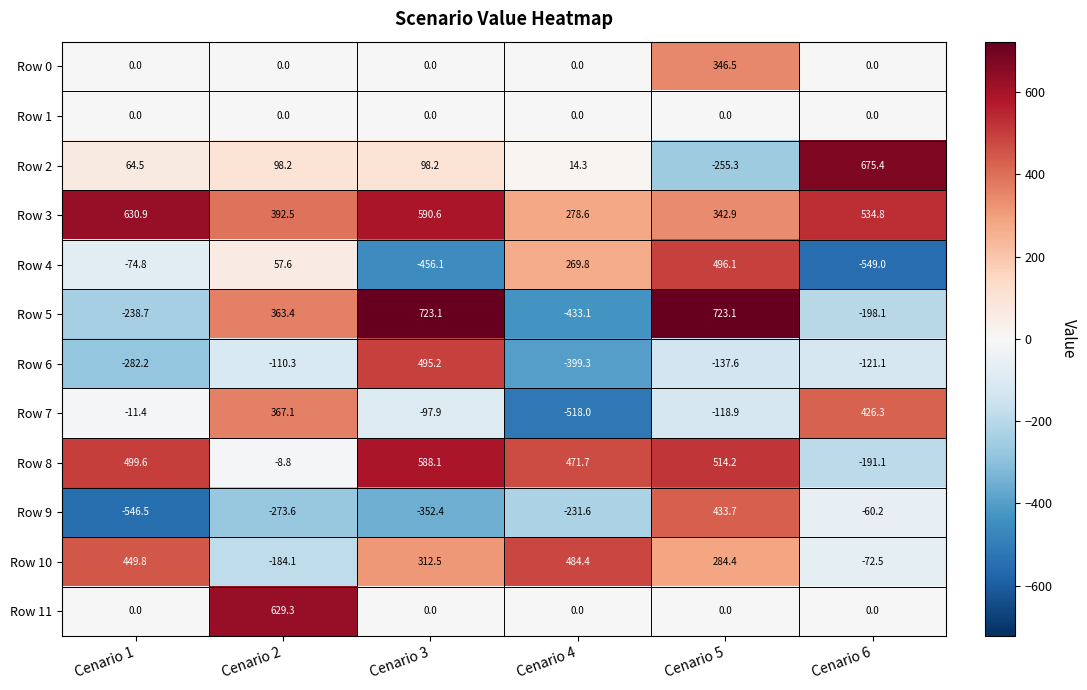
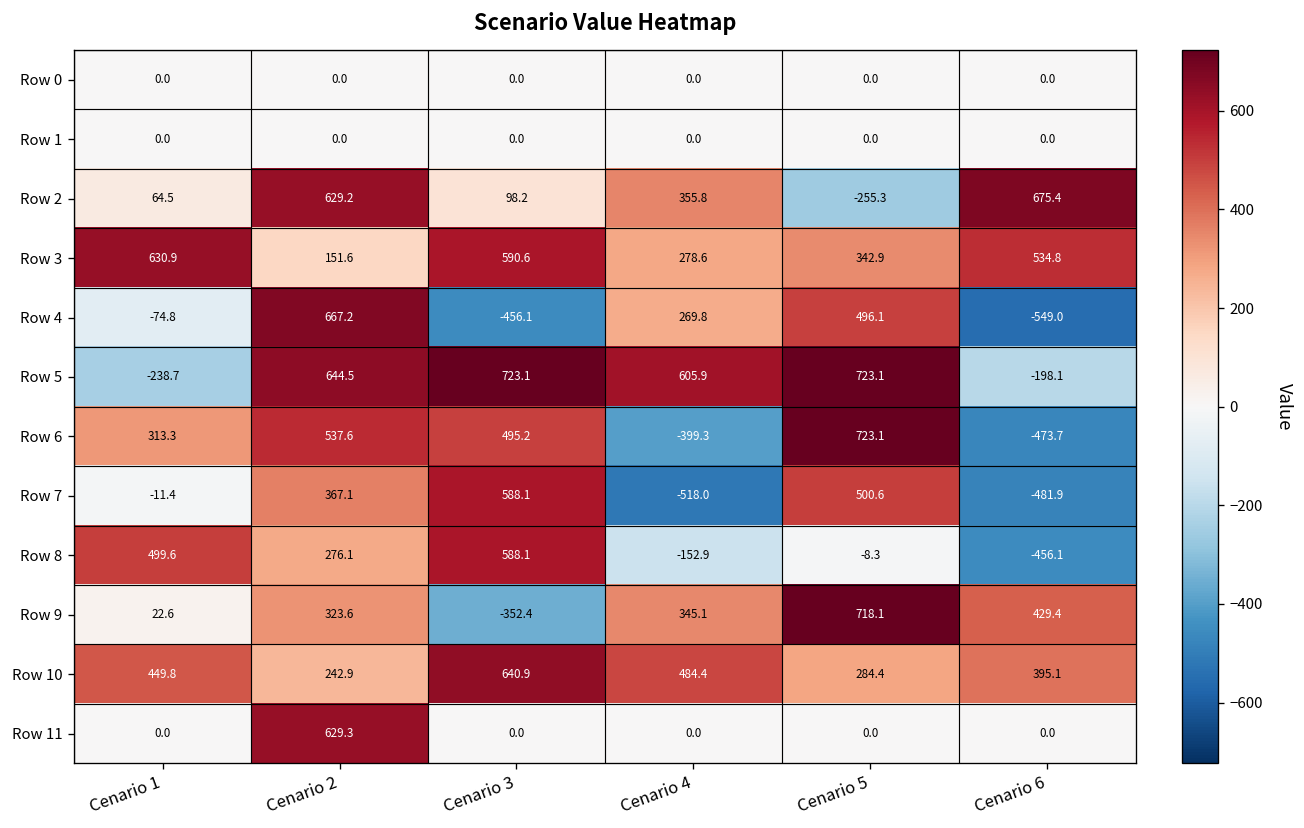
  {
    "Row 0": {
      "Cenario 1": 0.0,
      "Cenario 2": 0.0,
      "Cenario 3": 0.0,
      "Cenario 4": 0.0,
-     "Cenario 5": 346.5,
+     "Cenario 5": 0.0,
      "Cenario 6": 0.0
    },
    "Row 1": {
      "Cenario 1": 0.0,
      "Cenario 2": 0.0,
      "Cenario 3": 0.0,
      "Cenario 4": 0.0,
      "Cenario 5": 0.0,
      "Cenario 6": 0.0
    },
    "Row 2": {
      "Cenario 1": 64.5,
-     "Cenario 2": 98.2,
+     "Cenario 2": 629.2,
      "Cenario 3": 98.2,
-     "Cenario 4": 14.3,
+     "Cenario 4": 355.8,
      "Cenario 5": -255.3,
      "Cenario 6": 675.4
    },
    "Row 3": {
      "Cenario 1": 630.9,
-     "Cenario 2": 392.5,
+     "Cenario 2": 151.6,
      "Cenario 3": 590.6,
      "Cenario 4": 278.6,
      "Cenario 5": 342.9,
      "Cenario 6": 534.8
    },
    "Row 4": {
      "Cenario 1": -74.8,
-     "Cenario 2": 57.6,
+     "Cenario 2": 667.2,
      "Cenario 3": -456.1,
      "Cenario 4": 269.8,
      "Cenario 5": 496.1,
      "Cenario 6": -549.0
    },
    "Row 5": {
      "Cenario 1": -238.7,
-     "Cenario 2": 363.4,
+     "Cenario 2": 644.5,
      "Cenario 3": 723.1,
-     "Cenario 4": -433.1,
+     "Cenario 4": 605.9,
      "Cenario 5": 723.1,
      "Cenario 6": -198.1
    },
    "Row 6": {
-     "Cenario 1": -282.2,
-     "Cenario 2": -110.3,
+     "Cenario 1": 313.3,
+     "Cenario 2": 537.6,
      "Cenario 3": 495.2,
      "Cenario 4": -399.3,
-     "Cenario 5": -137.6,
-     "Cenario 6": -121.1
+     "Cenario 5": 723.1,
+     "Cenario 6": -473.7
    },
    "Row 7": {
      "Cenario 1": -11.4,
      "Cenario 2": 367.1,
-     "Cenario 3": -97.9,
+     "Cenario 3": 588.1,
      "Cenario 4": -518.0,
-     "Cenario 5": -118.9,
-     "Cenario 6": 426.3
+     "Cenario 5": 500.6,
+     "Cenario 6": -481.9
    },
    "Row 8": {
      "Cenario 1": 499.6,
-     "Cenario 2": -8.8,
+     "Cenario 2": 276.1,
      "Cenario 3": 588.1,
-     "Cenario 4": 471.7,
-     "Cenario 5": 514.2,
-     "Cenario 6": -191.1
+     "Cenario 4": -152.9,
+     "Cenario 5": -8.3,
+     "Cenario 6": -456.1
    },
    "Row 9": {
-     "Cenario 1": -546.5,
-     "Cenario 2": -273.6,
+     "Cenario 1": 22.6,
+     "Cenario 2": 323.6,
      "Cenario 3": -352.4,
-     "Cenario 4": -231.6,
-     "Cenario 5": 433.7,
-     "Cenario 6": -60.2
+     "Cenario 4": 345.1,
+     "Cenario 5": 718.1,
+     "Cenario 6": 429.4
    },
    "Row 10": {
      "Cenario 1": 449.8,
-     "Cenario 2": -184.1,
-     "Cenario 3": 312.5,
+     "Cenario 2": 242.9,
+     "Cenario 3": 640.9,
      "Cenario 4": 484.4,
      "Cenario 5": 284.4,
-     "Cenario 6": -72.5
+     "Cenario 6": 395.1
    },
    "Row 11": {
      "Cenario 1": 0.0,
      "Cenario 2": 629.3,
      "Cenario 3": 0.0,
      "Cenario 4": 0.0,
      "Cenario 5": 0.0,
      "Cenario 6": 0.0
    }
  }
